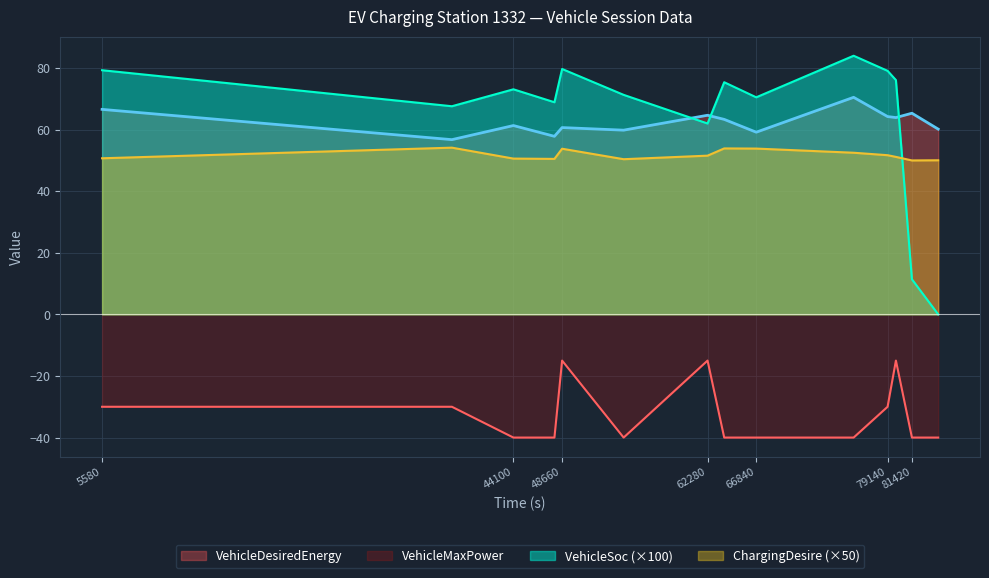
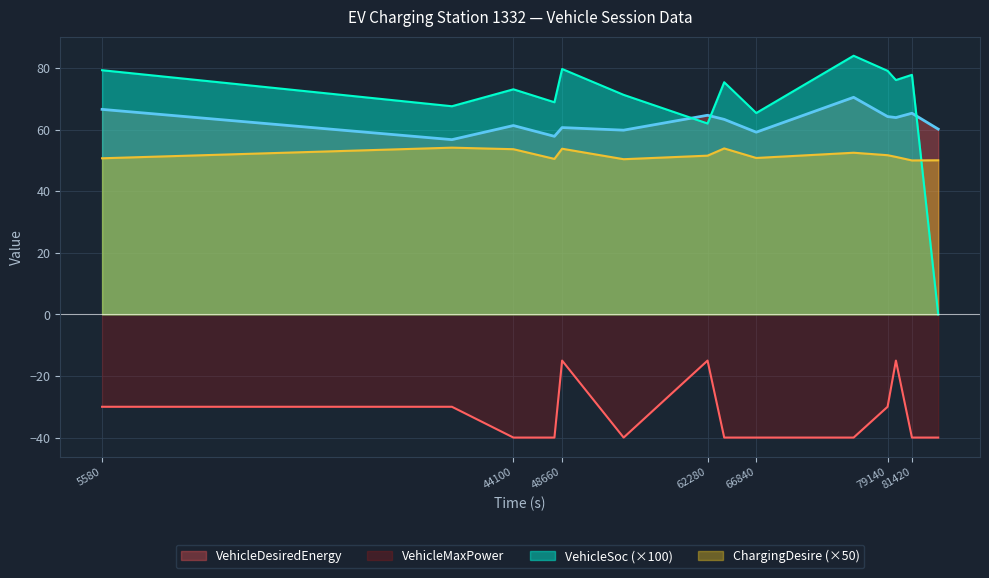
  {
    "VehicleSoc (×100)": {
      "5580": 79,
      "44100": 73,
      "48660": 80,
      "62280": 62,
-     "66840": 71,
+     "66840": 65,
      "79140": 79,
-     "81420": 11
+     "81420": 78
    },
    "ChargingDesire (×50)": {
      "5580": 51,
-     "44100": 51,
+     "44100": 54,
      "48660": 54,
      "62280": 52,
-     "66840": 54,
+     "66840": 51,
      "79140": 52,
      "81420": 50
    }
  }
